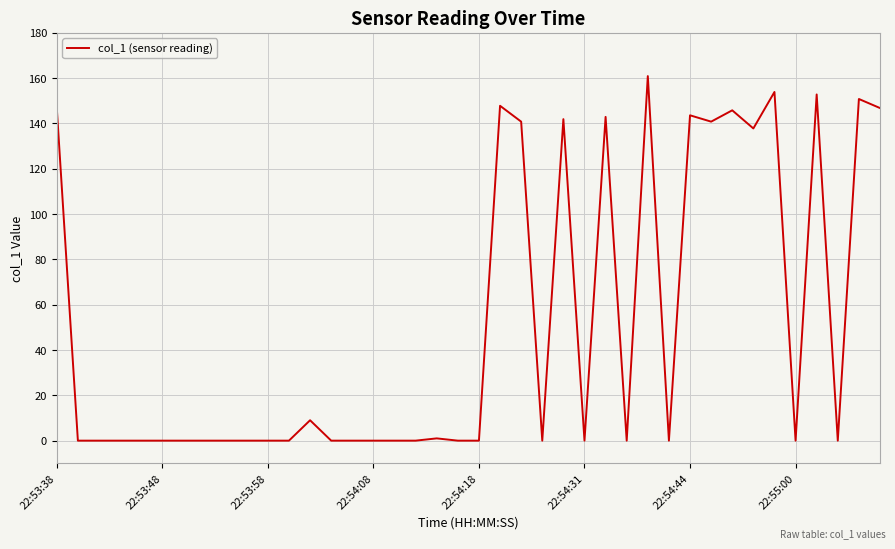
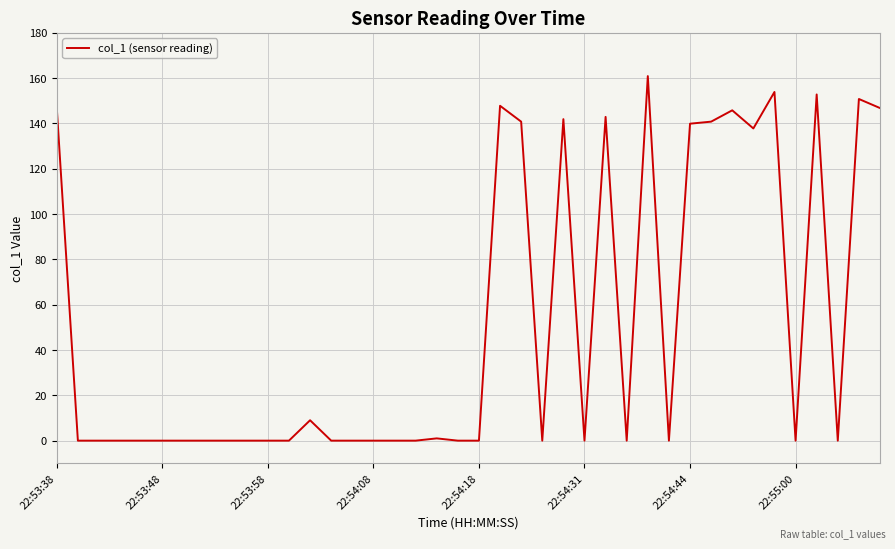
  {
    "22:53:38": 147,
    "22:53:48": 0,
    "22:53:58": 0,
    "22:54:08": 0,
    "22:54:18": 0,
    "22:54:31": 0,
-   "22:54:44": 144,
+   "22:54:44": 140,
    "22:55:00": 0
  }
